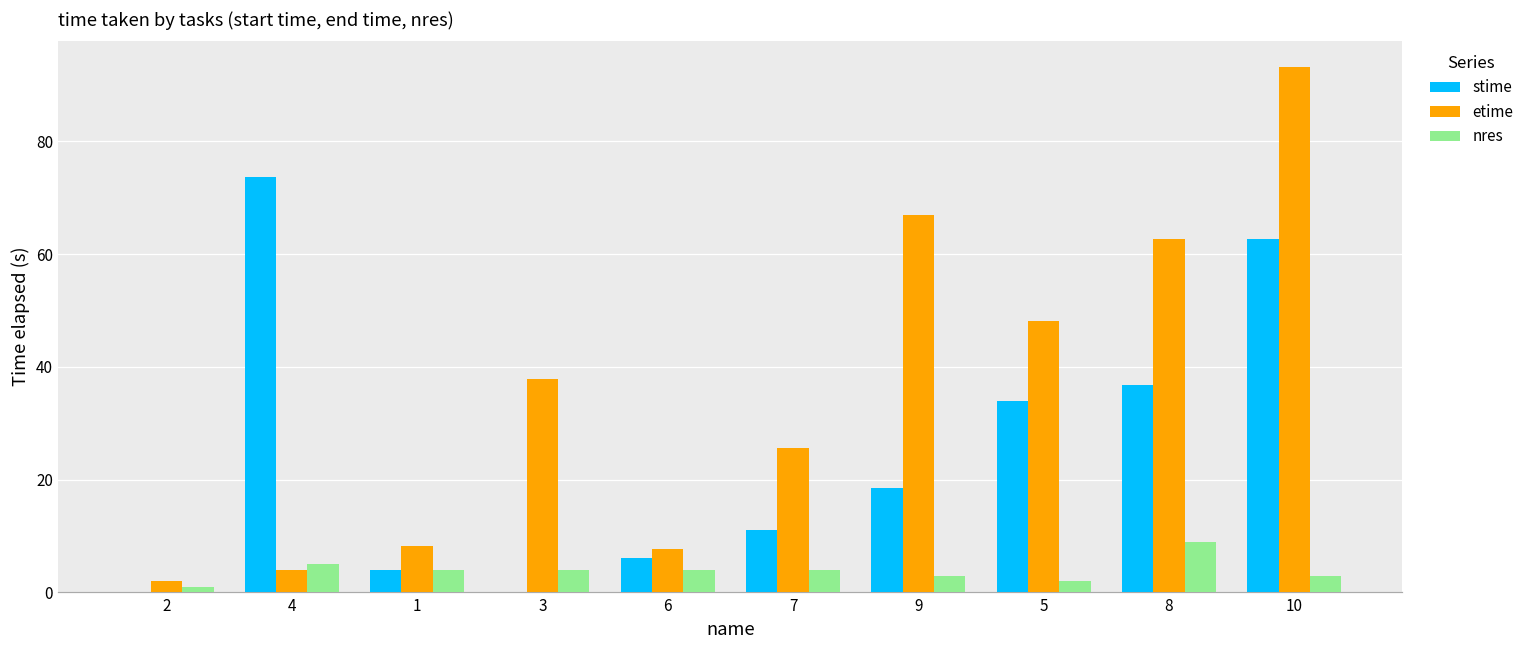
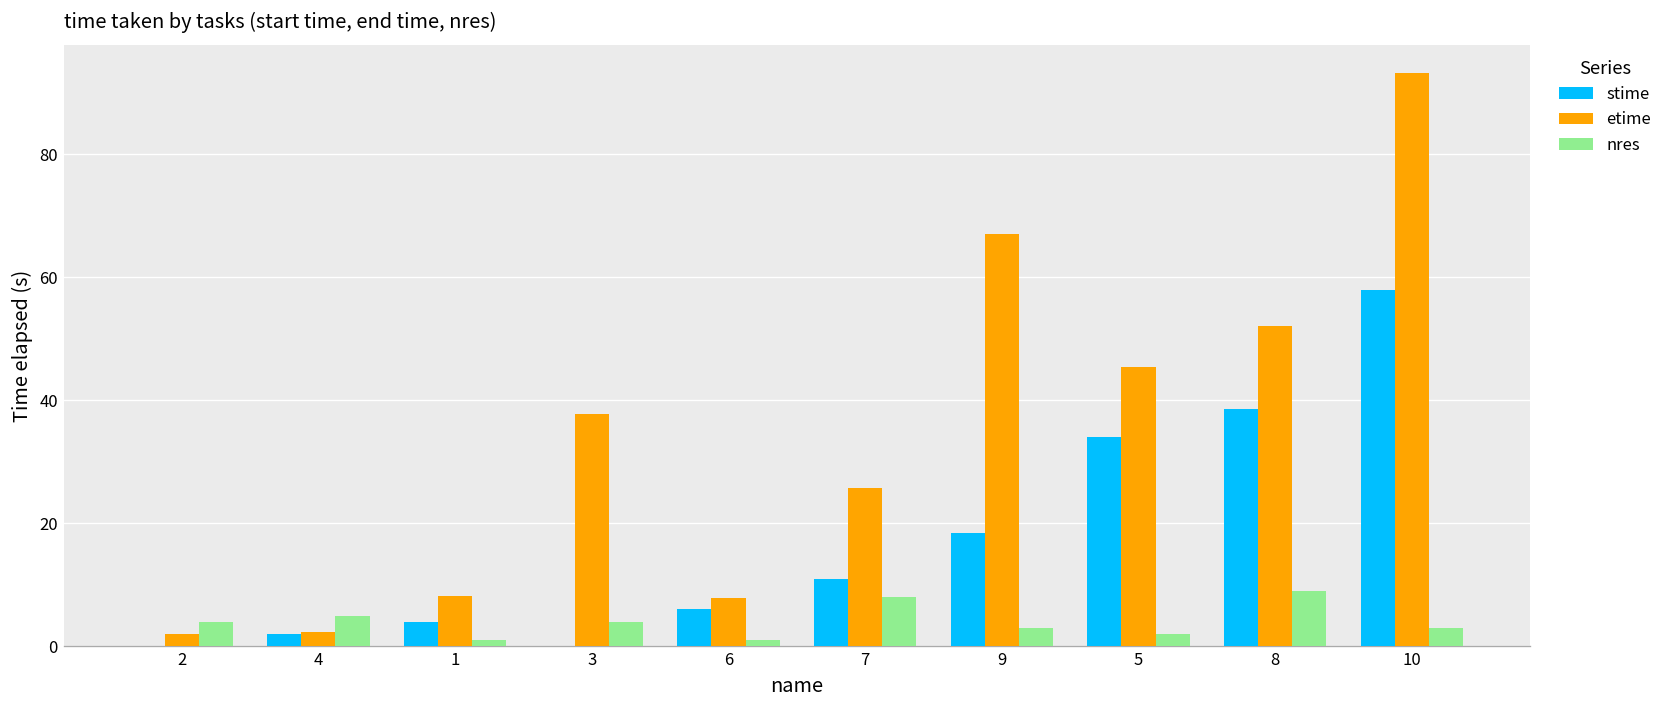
  {
    "stime": {
      "2": 0,
-     "4": 74,
+     "4": 2,
      "1": 4,
      "3": 0,
      "6": 6,
      "7": 11,
      "9": 18,
      "5": 34,
-     "8": 37,
-     "10": 63
+     "8": 39,
+     "10": 58
    },
    "etime": {
      "2": 2,
-     "4": 4,
+     "4": 2,
      "1": 8,
      "3": 38,
      "6": 8,
      "7": 26,
      "9": 67,
-     "5": 48,
-     "8": 63,
+     "5": 45,
+     "8": 52,
      "10": 93
    },
    "nres": {
-     "2": 1,
+     "2": 4,
      "4": 5,
-     "1": 4,
+     "1": 1,
      "3": 4,
-     "6": 4,
-     "7": 4,
+     "6": 1,
+     "7": 8,
      "9": 3,
      "5": 2,
      "8": 9,
      "10": 3
    }
  }
